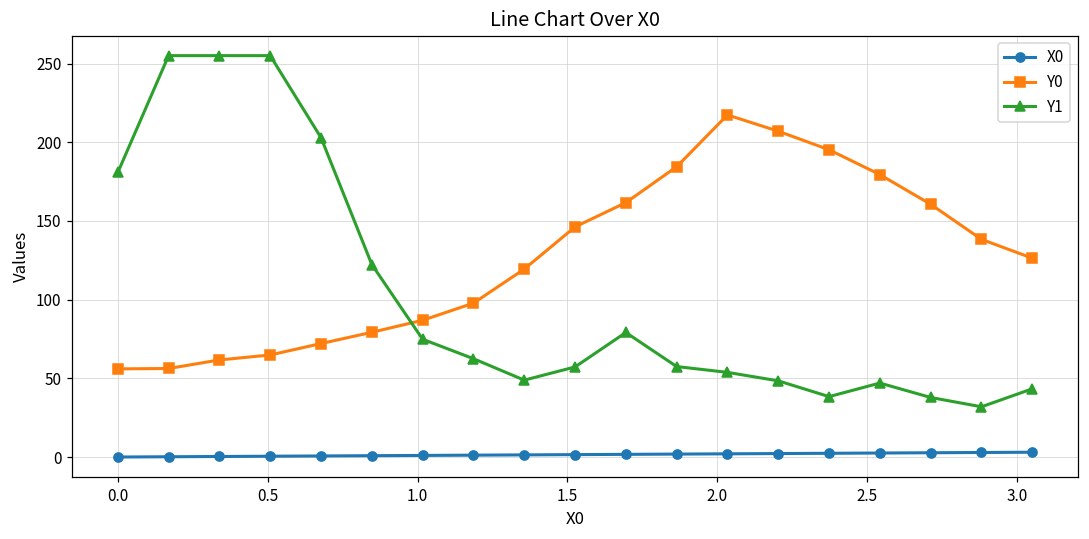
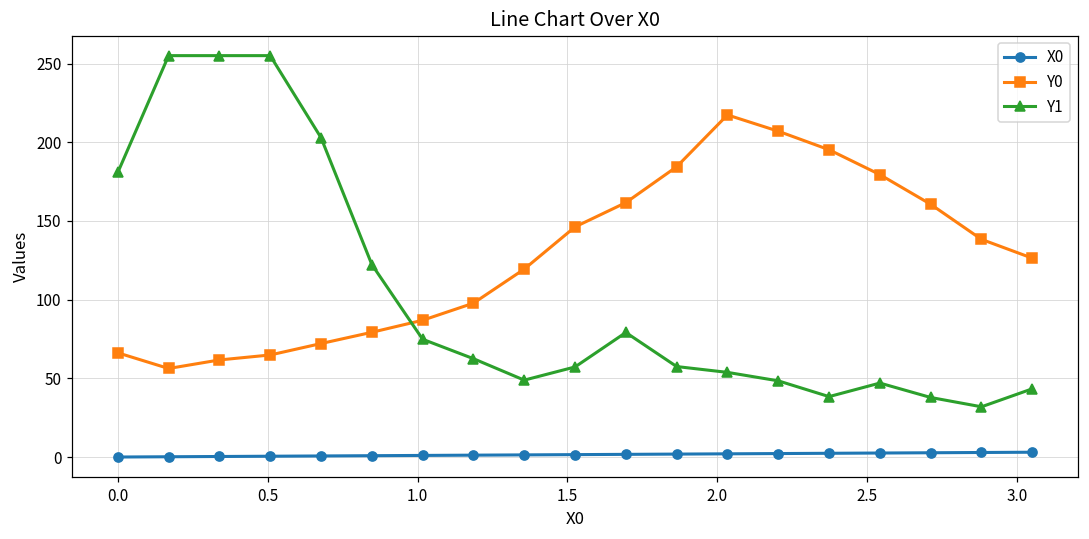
  {
    "X0": {
      "0.0": 0
    },
    "Y0": {
-     "0.0": 56
+     "0.0": 66
    },
    "Y1": {
      "0.0": 181
    }
  }
